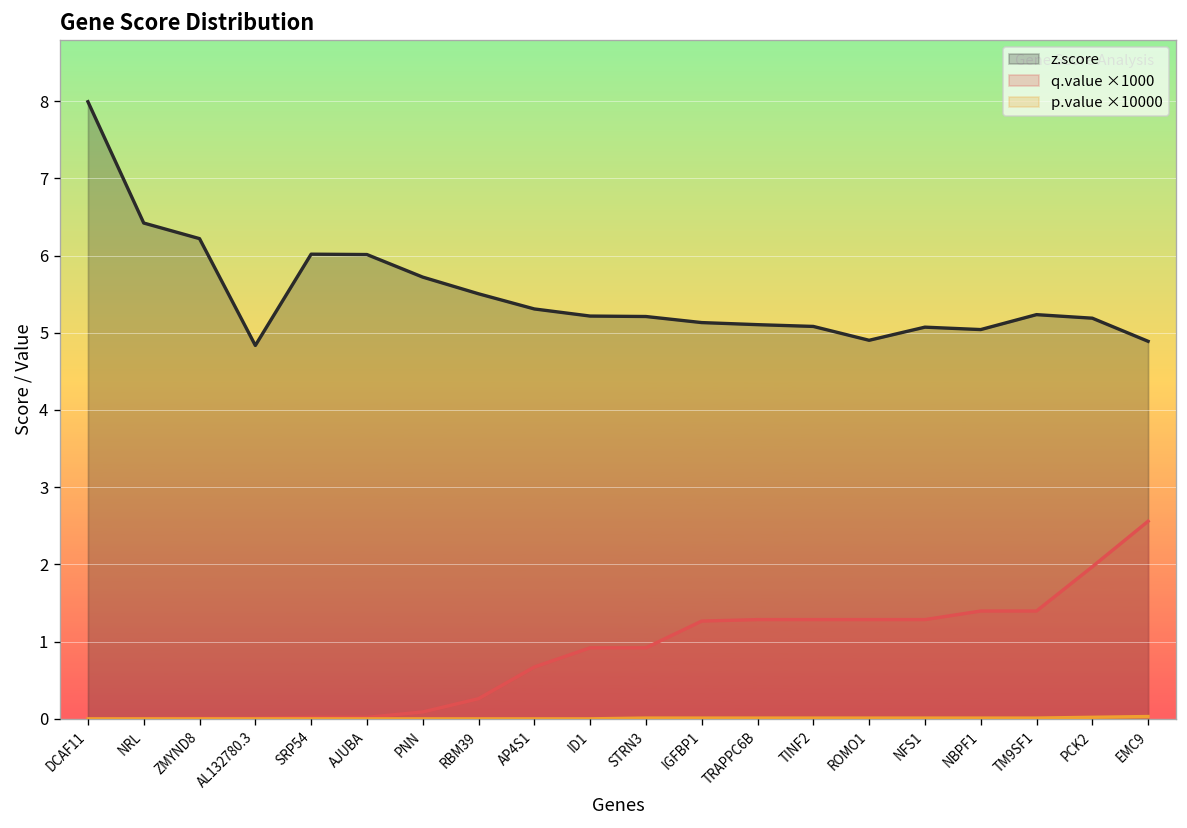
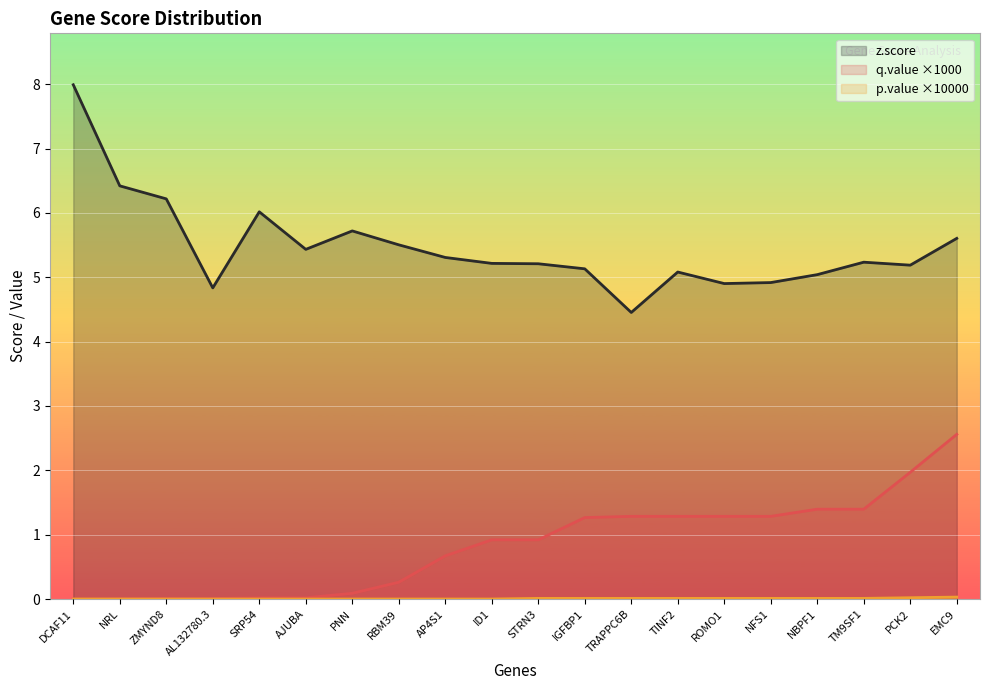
  {
    "z.score": {
      "DCAF11": 8.0,
      "NRL": 6.4,
      "ZMYND8": 6.2,
      "AL132780.3": 4.8,
      "SRP54": 6.0,
-     "AJUBA": 6.0,
+     "AJUBA": 5.4,
      "PNN": 5.7,
      "RBM39": 5.5,
      "AP4S1": 5.3,
      "ID1": 5.2,
      "STRN3": 5.2,
      "IGFBP1": 5.1,
-     "TRAPPC6B": 5.1,
+     "TRAPPC6B": 4.5,
      "TINF2": 5.1,
      "ROMO1": 4.9,
-     "NFS1": 5.1,
+     "NFS1": 4.9,
      "NBPF1": 5.0,
      "TM9SF1": 5.2,
      "PCK2": 5.2,
-     "EMC9": 4.9
+     "EMC9": 5.6
    }
  }
